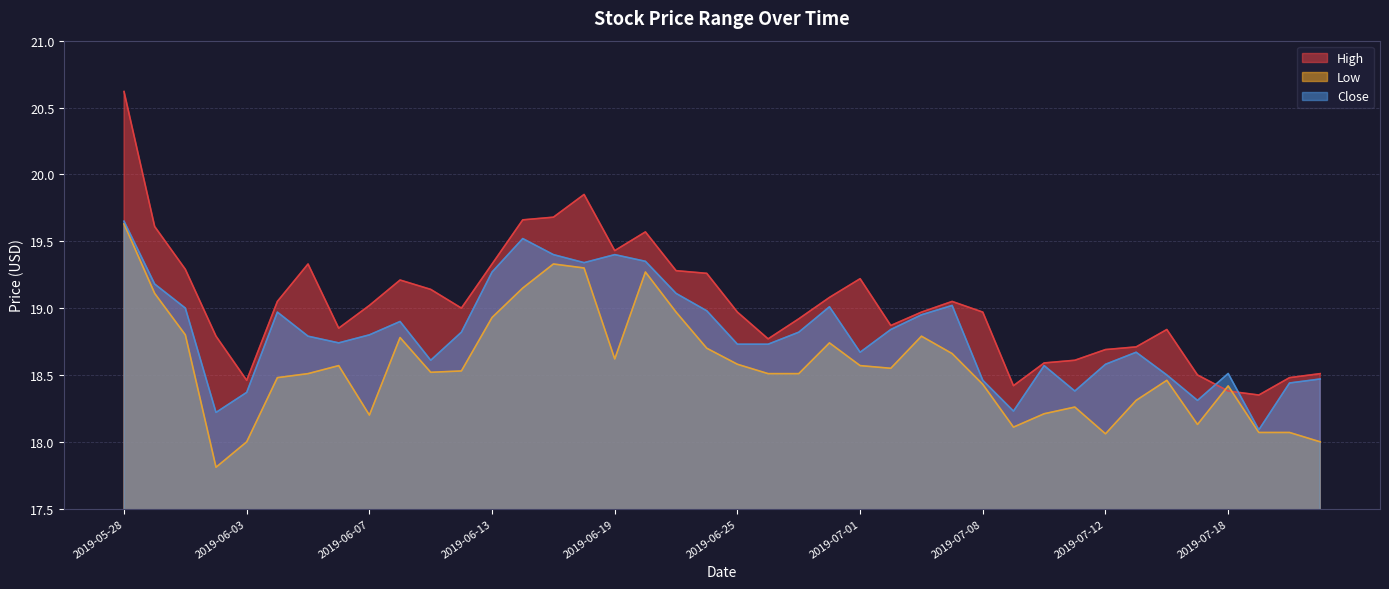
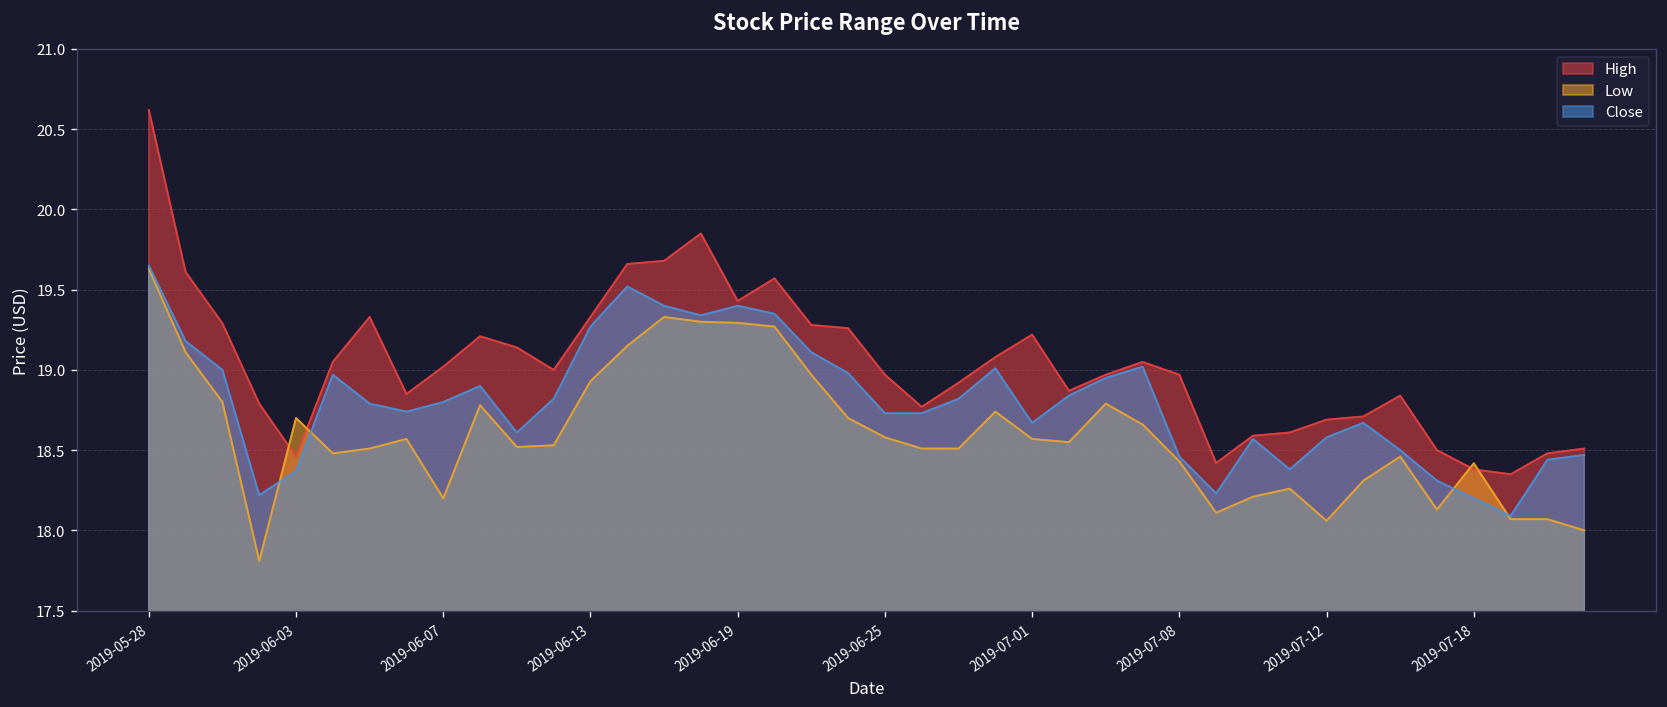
  {
    "High": {
      "2019-05-28": 20.62,
      "2019-06-03": 18.46,
      "2019-06-07": 19.02,
      "2019-06-13": 19.33,
      "2019-06-19": 19.43,
      "2019-06-25": 18.97,
      "2019-07-01": 19.22,
      "2019-07-08": 18.97,
      "2019-07-12": 18.69,
      "2019-07-18": 18.38
    },
    "Low": {
      "2019-05-28": 19.63,
-     "2019-06-03": 18.0,
+     "2019-06-03": 18.7,
      "2019-06-07": 18.20,
      "2019-06-13": 18.93,
-     "2019-06-19": 18.62,
+     "2019-06-19": 19.29,
      "2019-06-25": 18.58,
      "2019-07-01": 18.57,
      "2019-07-08": 18.43,
      "2019-07-12": 18.06,
      "2019-07-18": 18.42
    },
    "Close": {
      "2019-05-28": 19.65,
      "2019-06-03": 18.37,
      "2019-06-07": 18.80,
      "2019-06-13": 19.27,
      "2019-06-19": 19.40,
      "2019-06-25": 18.73,
      "2019-07-01": 18.67,
      "2019-07-08": 18.46,
      "2019-07-12": 18.58,
-     "2019-07-18": 18.51
+     "2019-07-18": 18.20
    }
  }
